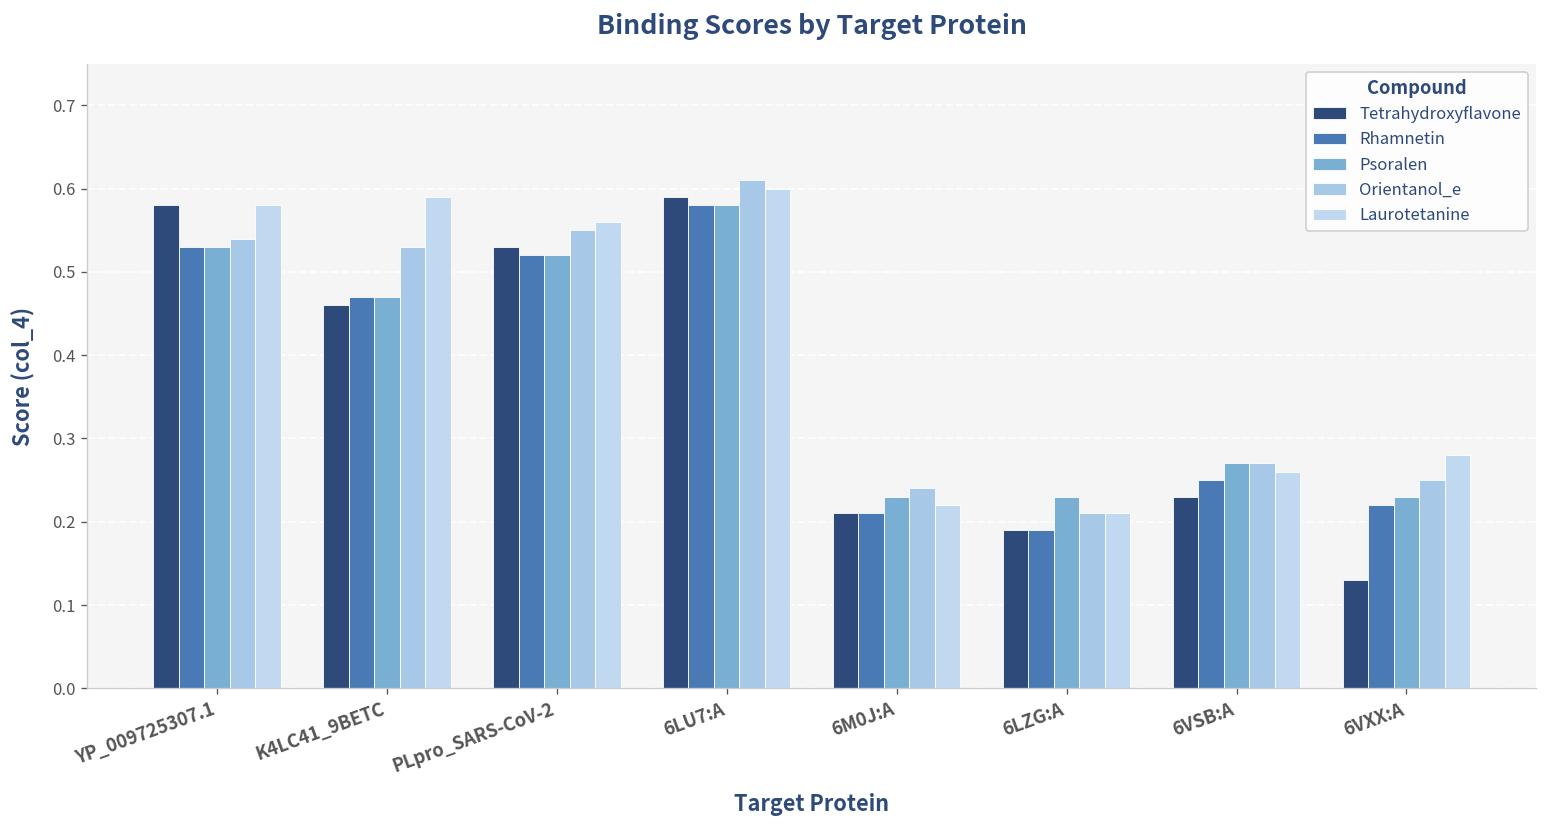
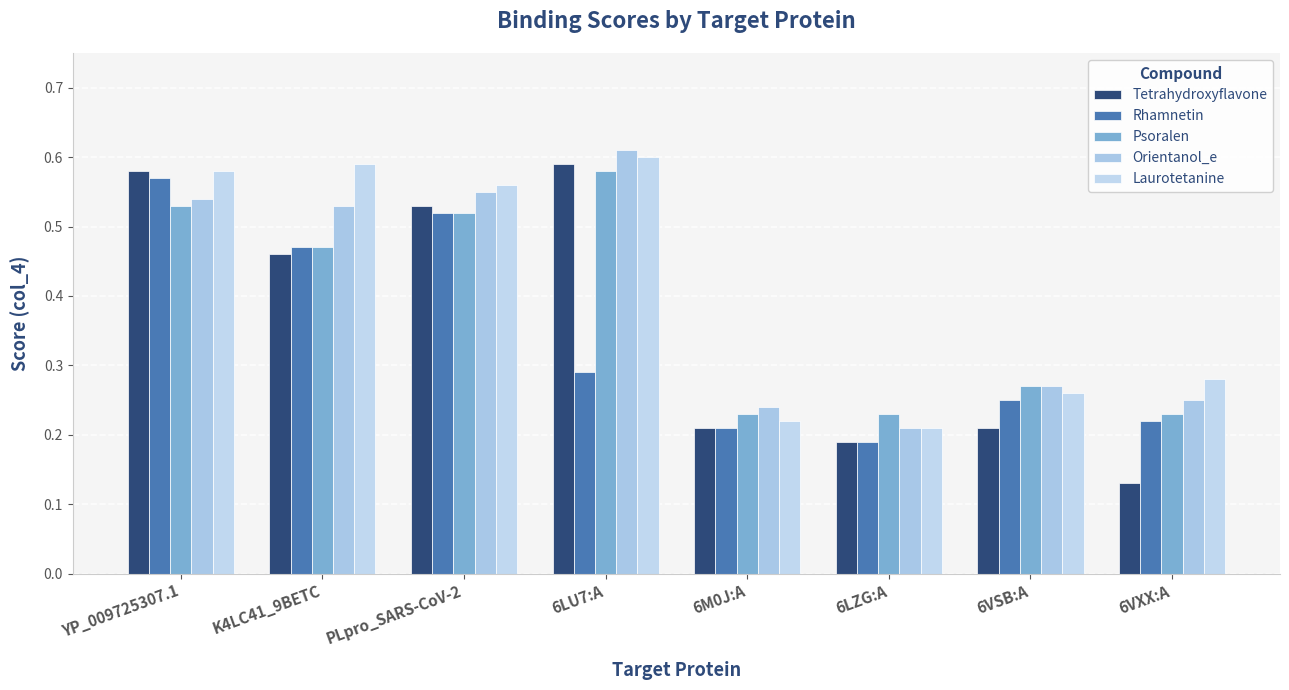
  {
    "Tetrahydroxyflavone": {
      "YP_009725307.1": 0.58,
      "K4LC41_9BETC": 0.46,
      "PLpro_SARS-CoV-2": 0.53,
      "6LU7:A": 0.59,
      "6M0J:A": 0.21,
      "6LZG:A": 0.19,
-     "6VSB:A": 0.23,
+     "6VSB:A": 0.21,
      "6VXX:A": 0.13
    },
    "Rhamnetin": {
-     "YP_009725307.1": 0.53,
+     "YP_009725307.1": 0.57,
      "K4LC41_9BETC": 0.47,
      "PLpro_SARS-CoV-2": 0.52,
-     "6LU7:A": 0.58,
+     "6LU7:A": 0.29,
      "6M0J:A": 0.21,
      "6LZG:A": 0.19,
      "6VSB:A": 0.25,
      "6VXX:A": 0.22
    }
  }
